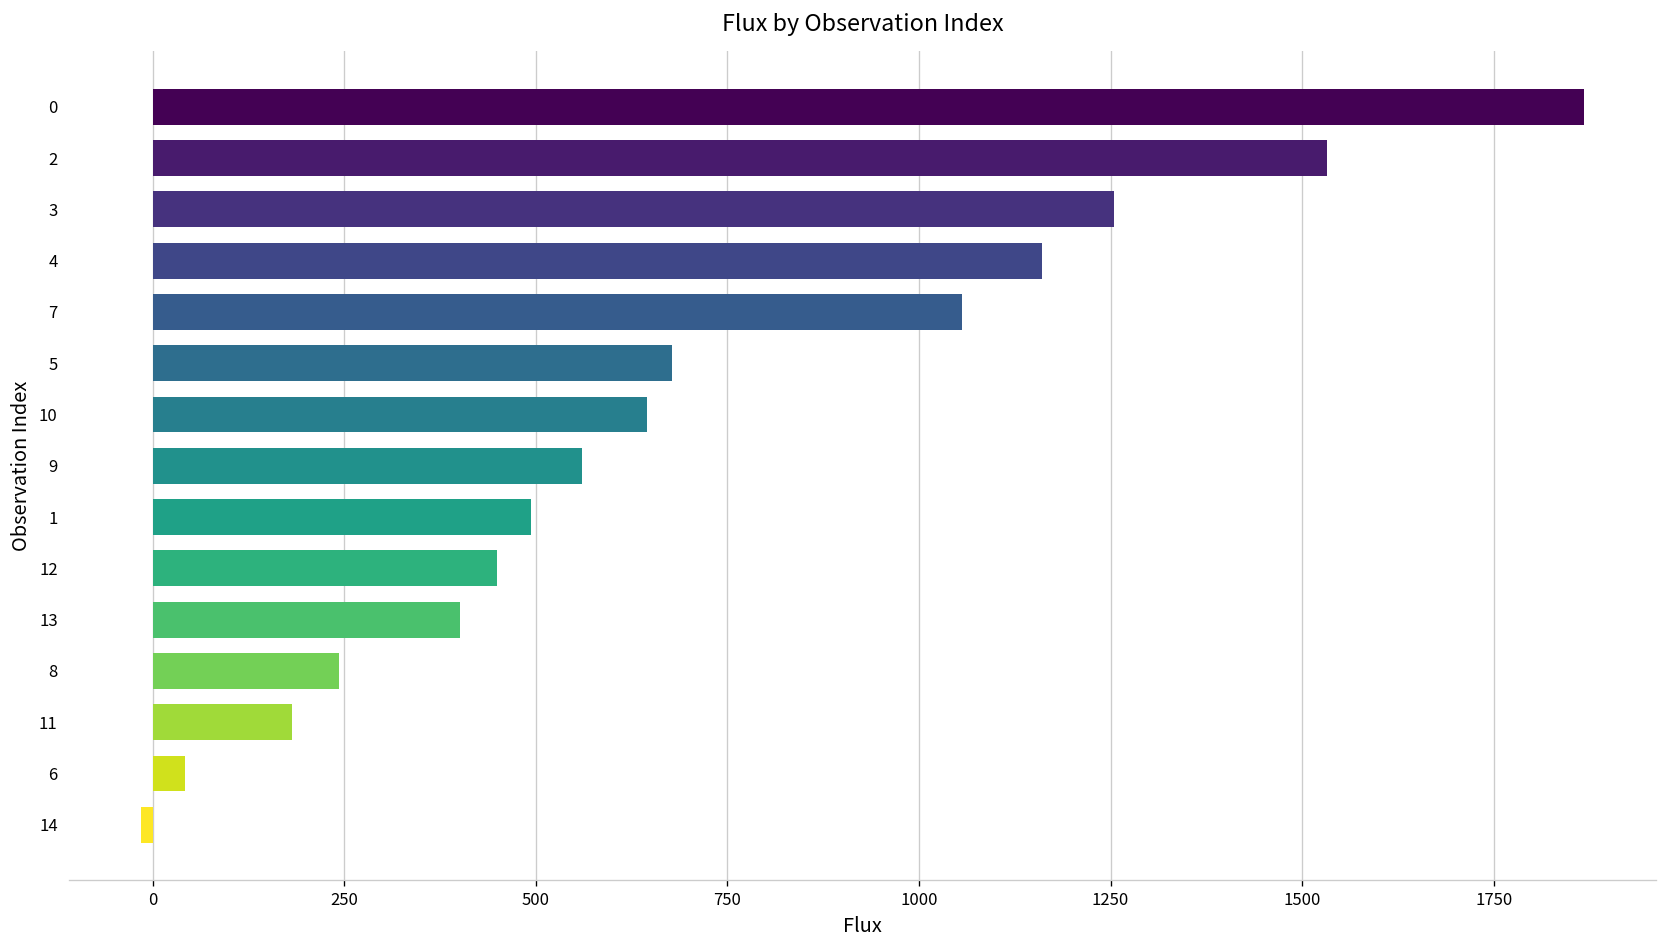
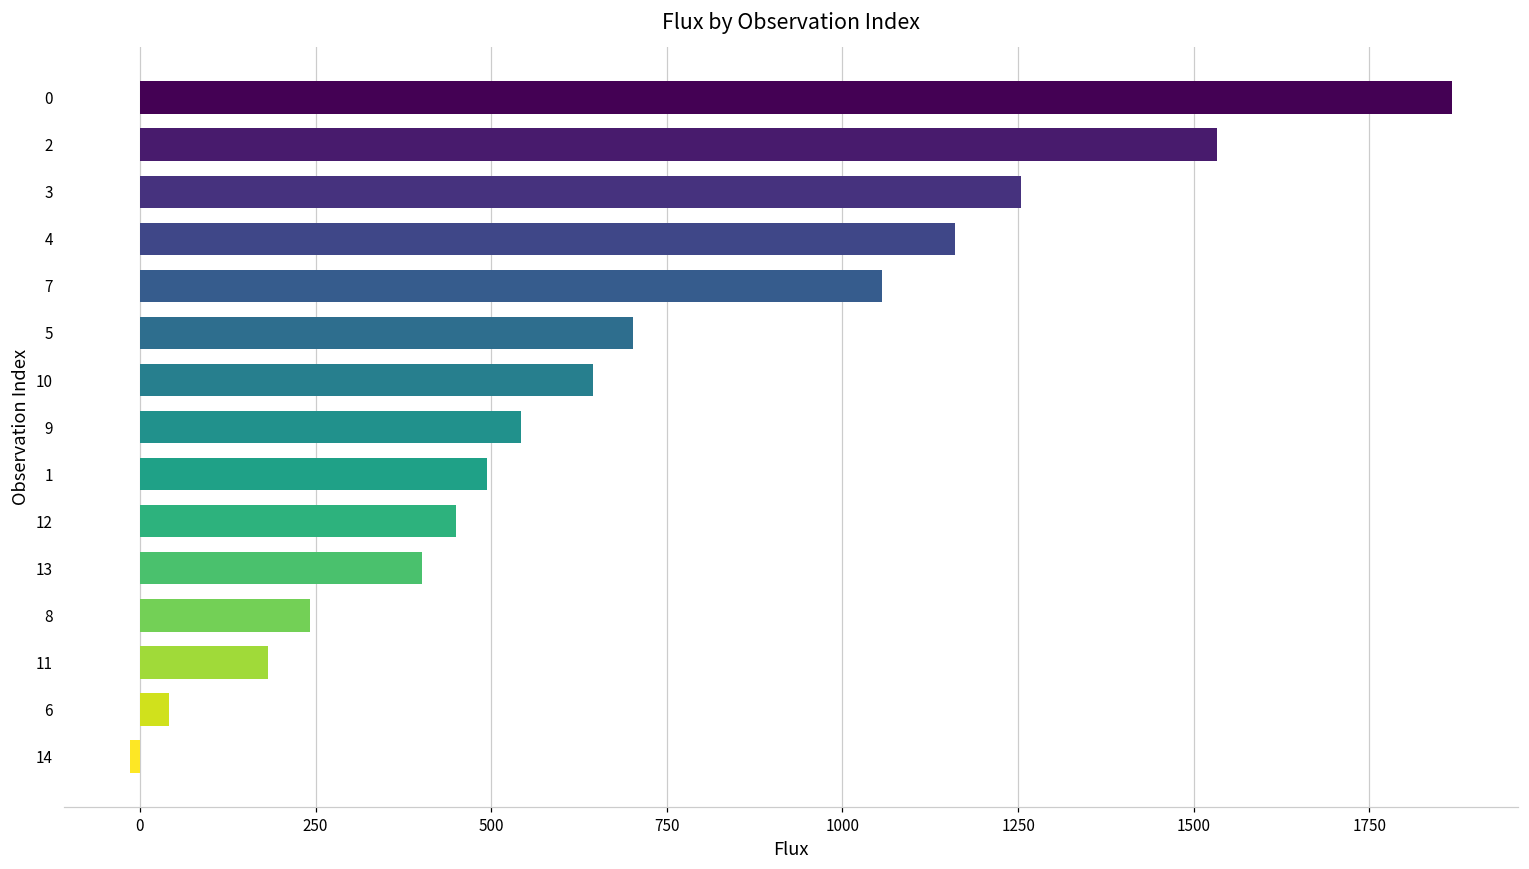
  {
    "0": 1870,
    "2": 1530,
    "3": 1250,
    "4": 1160,
    "7": 1060,
-   "5": 680,
+   "5": 700,
    "10": 650,
-   "9": 560,
+   "9": 540,
    "1": 490,
    "12": 450,
    "13": 400,
    "8": 240,
    "11": 180,
    "6": 40,
    "14": -10
  }
